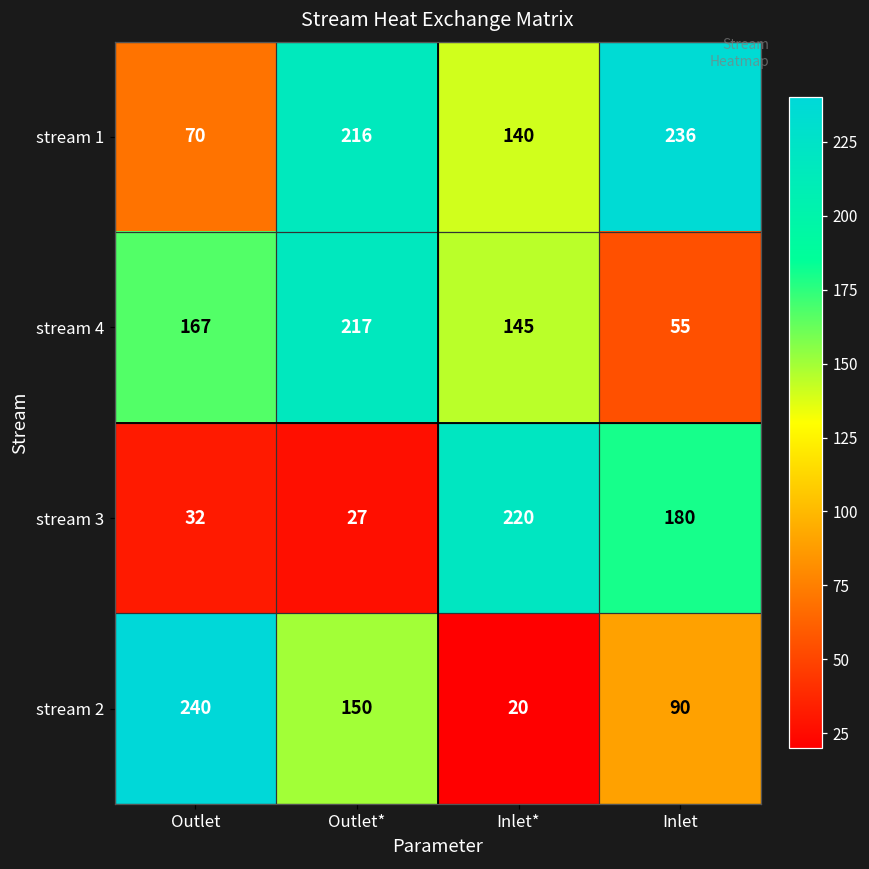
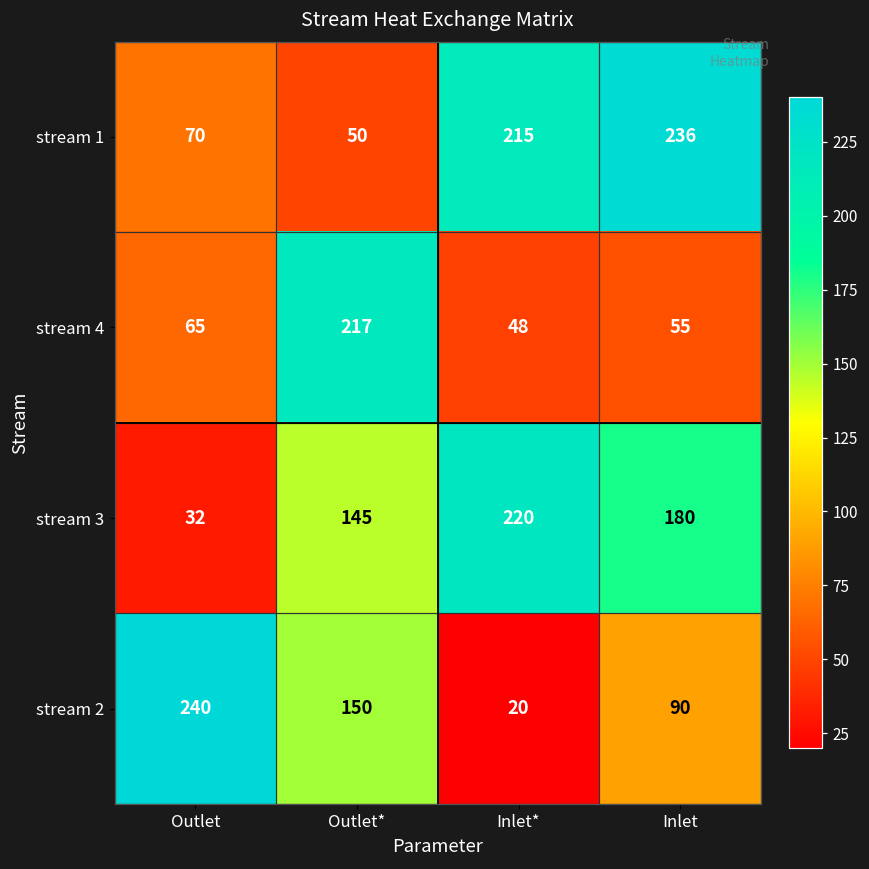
  {
    "stream 1": {
      "Outlet": 70,
-     "Outlet*": 216,
-     "Inlet*": 140,
+     "Outlet*": 50,
+     "Inlet*": 215,
      "Inlet": 236
    },
    "stream 4": {
-     "Outlet": 167,
+     "Outlet": 65,
      "Outlet*": 217,
-     "Inlet*": 145,
+     "Inlet*": 48,
      "Inlet": 55
    },
    "stream 3": {
      "Outlet": 32,
-     "Outlet*": 27,
+     "Outlet*": 145,
      "Inlet*": 220,
      "Inlet": 180
    },
    "stream 2": {
      "Outlet": 240,
      "Outlet*": 150,
      "Inlet*": 20,
      "Inlet": 90
    }
  }
